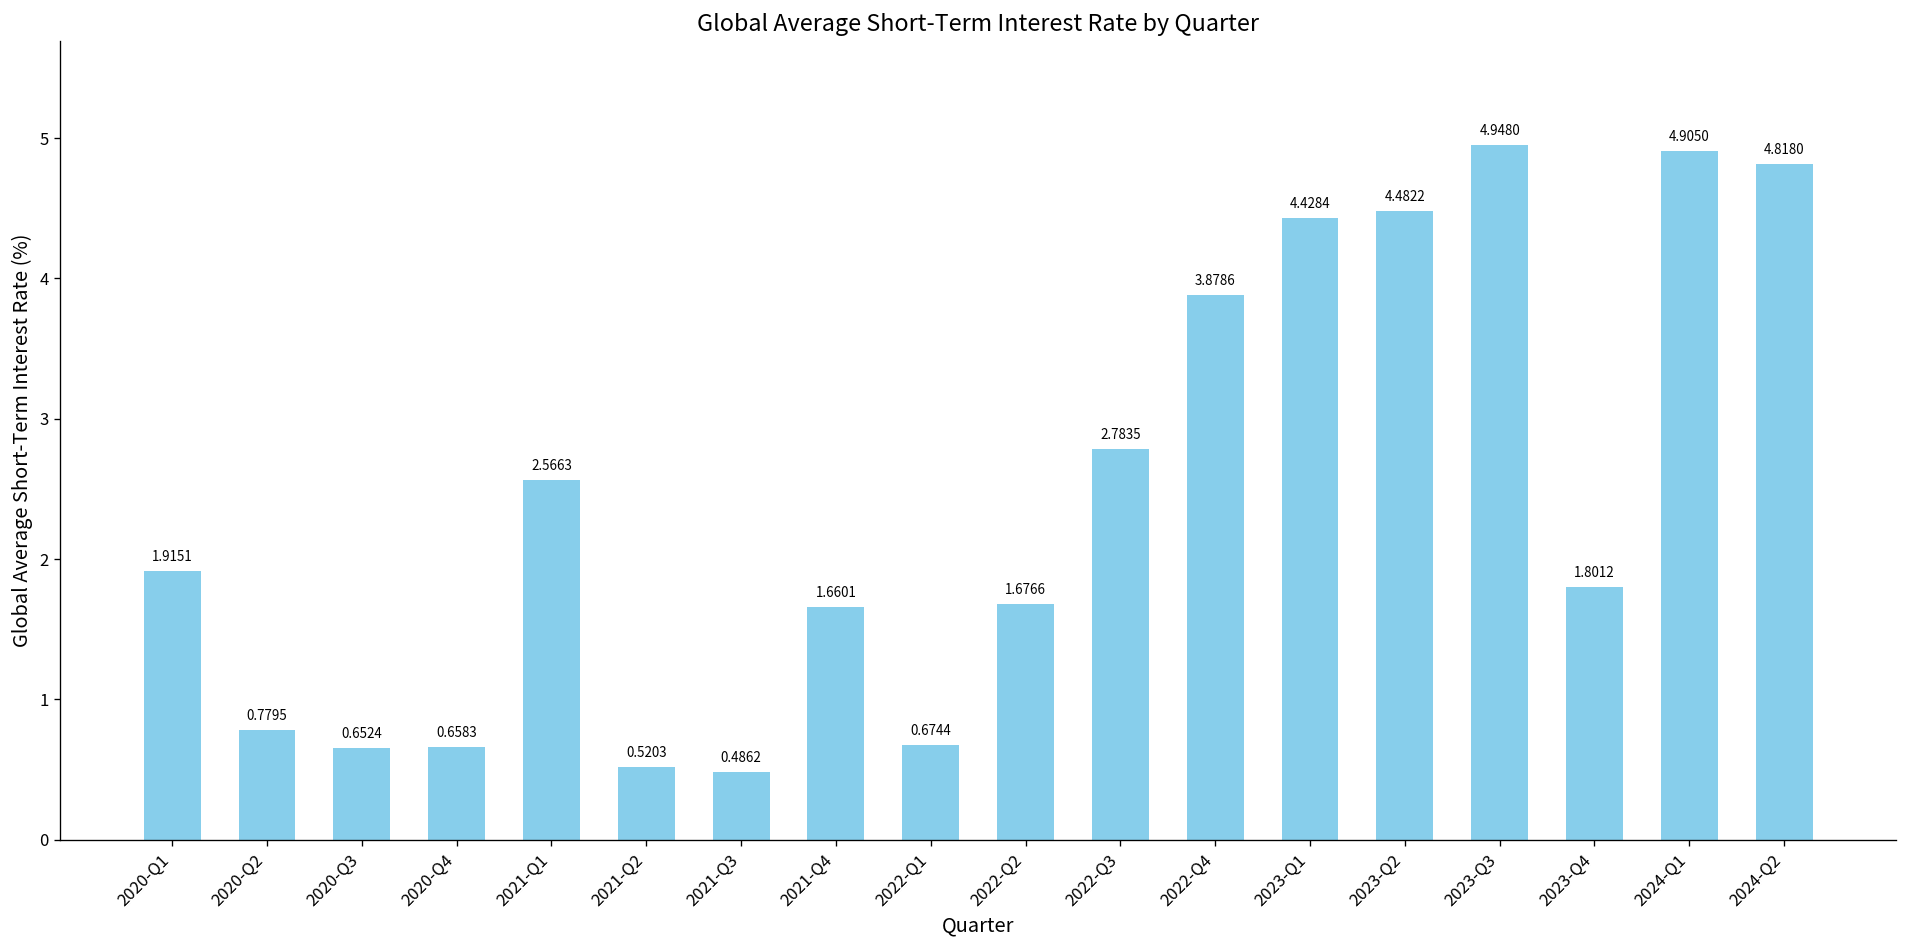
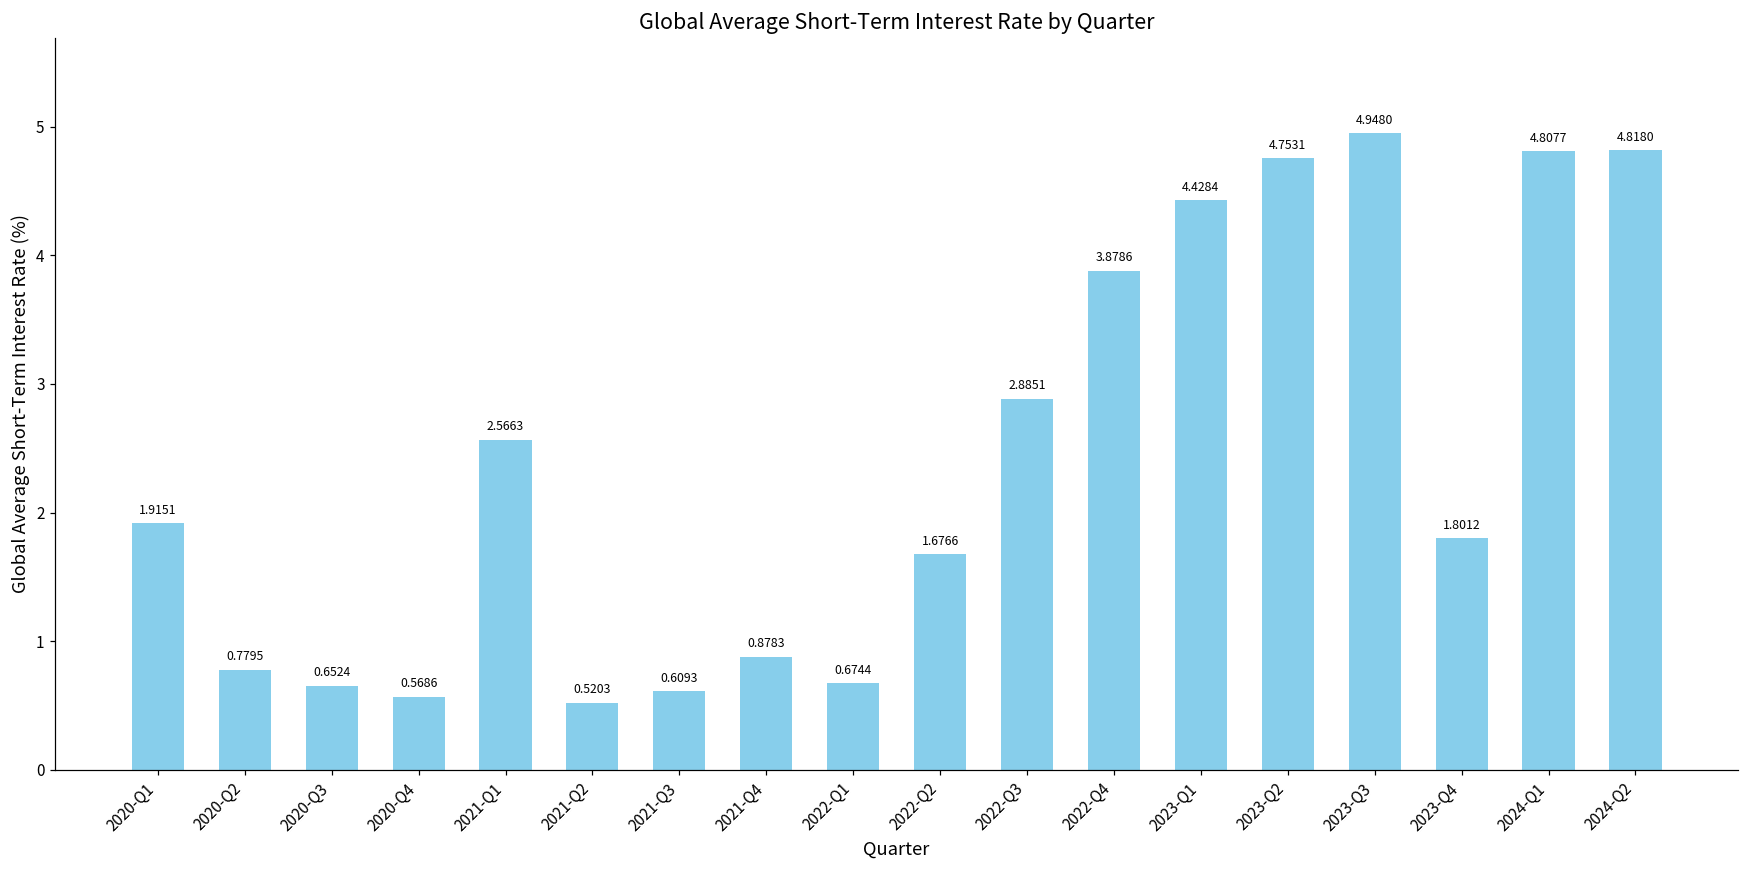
  {
    "2020-Q1": 1.9151,
    "2020-Q2": 0.7795,
    "2020-Q3": 0.6524,
-   "2020-Q4": 0.6583,
+   "2020-Q4": 0.5686,
    "2021-Q1": 2.5663,
    "2021-Q2": 0.5203,
-   "2021-Q3": 0.4862,
-   "2021-Q4": 1.6601,
+   "2021-Q3": 0.6093,
+   "2021-Q4": 0.8783,
    "2022-Q1": 0.6744,
    "2022-Q2": 1.6766,
-   "2022-Q3": 2.7835,
+   "2022-Q3": 2.8851,
    "2022-Q4": 3.8786,
    "2023-Q1": 4.4284,
-   "2023-Q2": 4.4822,
+   "2023-Q2": 4.7531,
    "2023-Q3": 4.9480,
    "2023-Q4": 1.8012,
-   "2024-Q1": 4.9050,
+   "2024-Q1": 4.8077,
    "2024-Q2": 4.8180
  }
